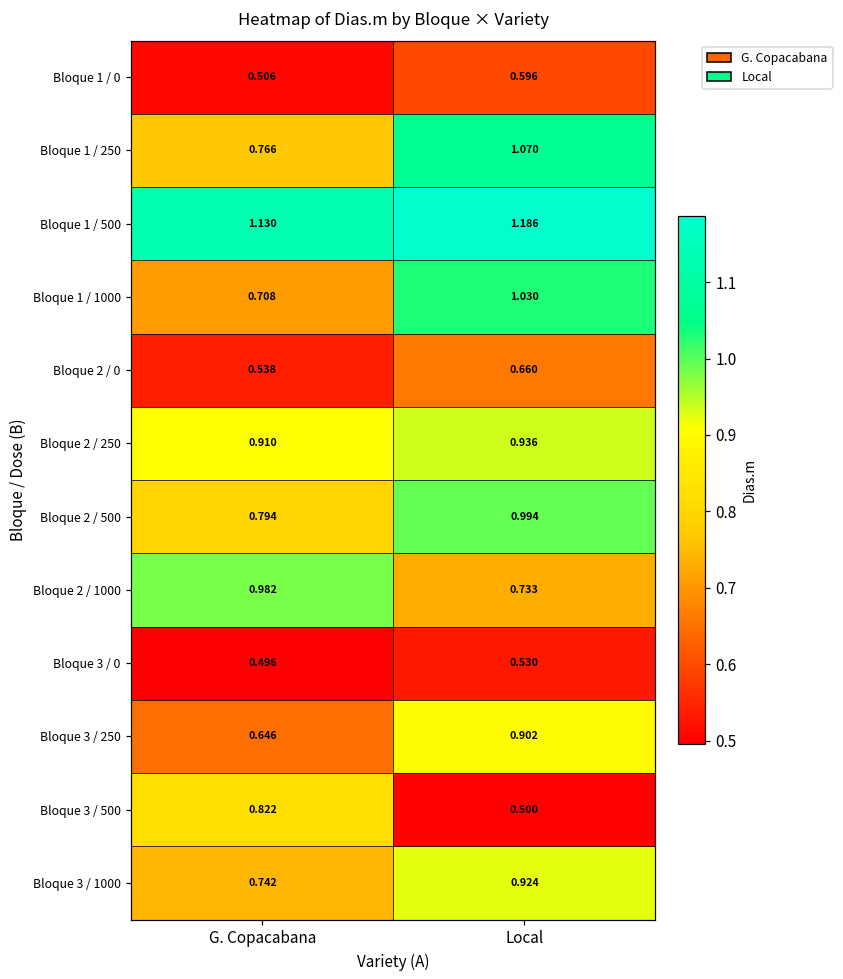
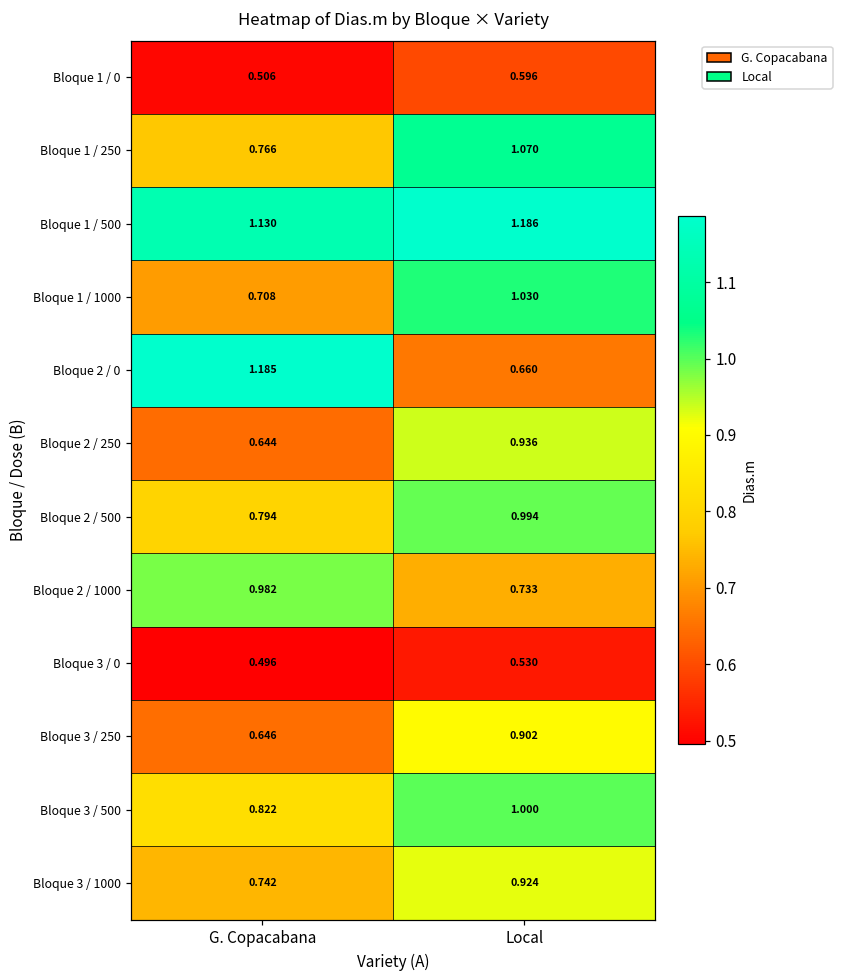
  {
    "Bloque 1 / 0": {
      "G. Copacabana": 0.506,
      "Local": 0.596
    },
    "Bloque 1 / 250": {
      "G. Copacabana": 0.766,
      "Local": 1.070
    },
    "Bloque 1 / 500": {
      "G. Copacabana": 1.130,
      "Local": 1.186
    },
    "Bloque 1 / 1000": {
      "G. Copacabana": 0.708,
      "Local": 1.030
    },
    "Bloque 2 / 0": {
-     "G. Copacabana": 0.538,
+     "G. Copacabana": 1.185,
      "Local": 0.660
    },
    "Bloque 2 / 250": {
-     "G. Copacabana": 0.910,
+     "G. Copacabana": 0.644,
      "Local": 0.936
    },
    "Bloque 2 / 500": {
      "G. Copacabana": 0.794,
      "Local": 0.994
    },
    "Bloque 2 / 1000": {
      "G. Copacabana": 0.982,
      "Local": 0.733
    },
    "Bloque 3 / 0": {
      "G. Copacabana": 0.496,
      "Local": 0.530
    },
    "Bloque 3 / 250": {
      "G. Copacabana": 0.646,
      "Local": 0.902
    },
    "Bloque 3 / 500": {
      "G. Copacabana": 0.822,
-     "Local": 0.500
+     "Local": 1.000
    },
    "Bloque 3 / 1000": {
      "G. Copacabana": 0.742,
      "Local": 0.924
    }
  }
